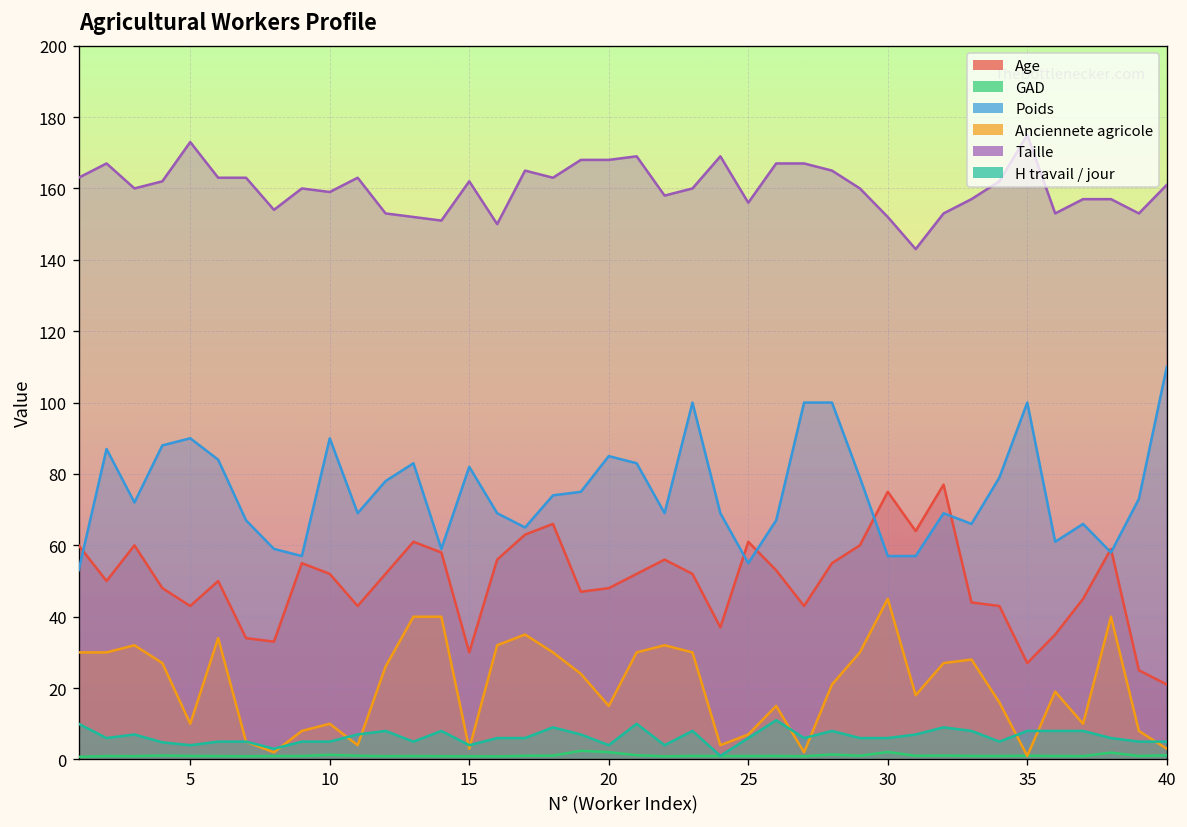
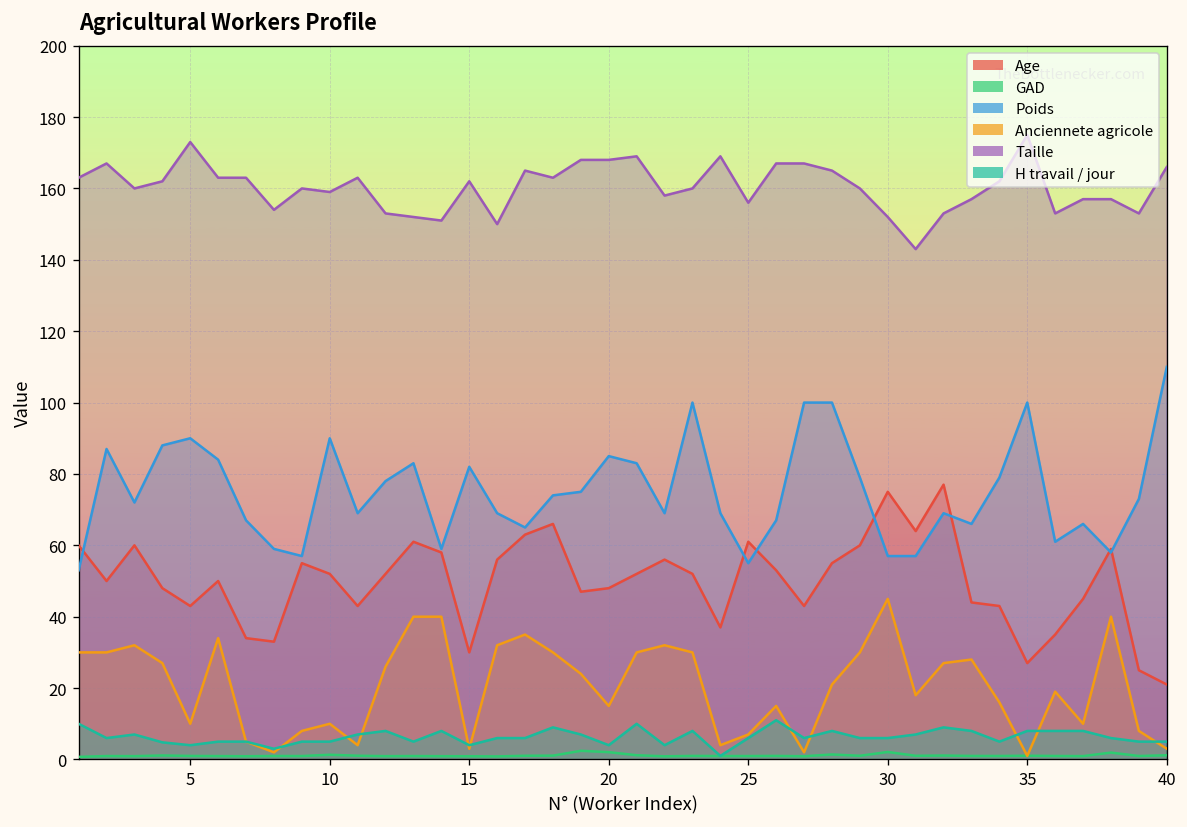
  {
    "Taille": {
      "5": 173,
      "10": 159,
      "15": 162,
      "20": 168,
      "25": 156,
      "30": 152,
-     "40": 161
+     "40": 166
    }
  }
